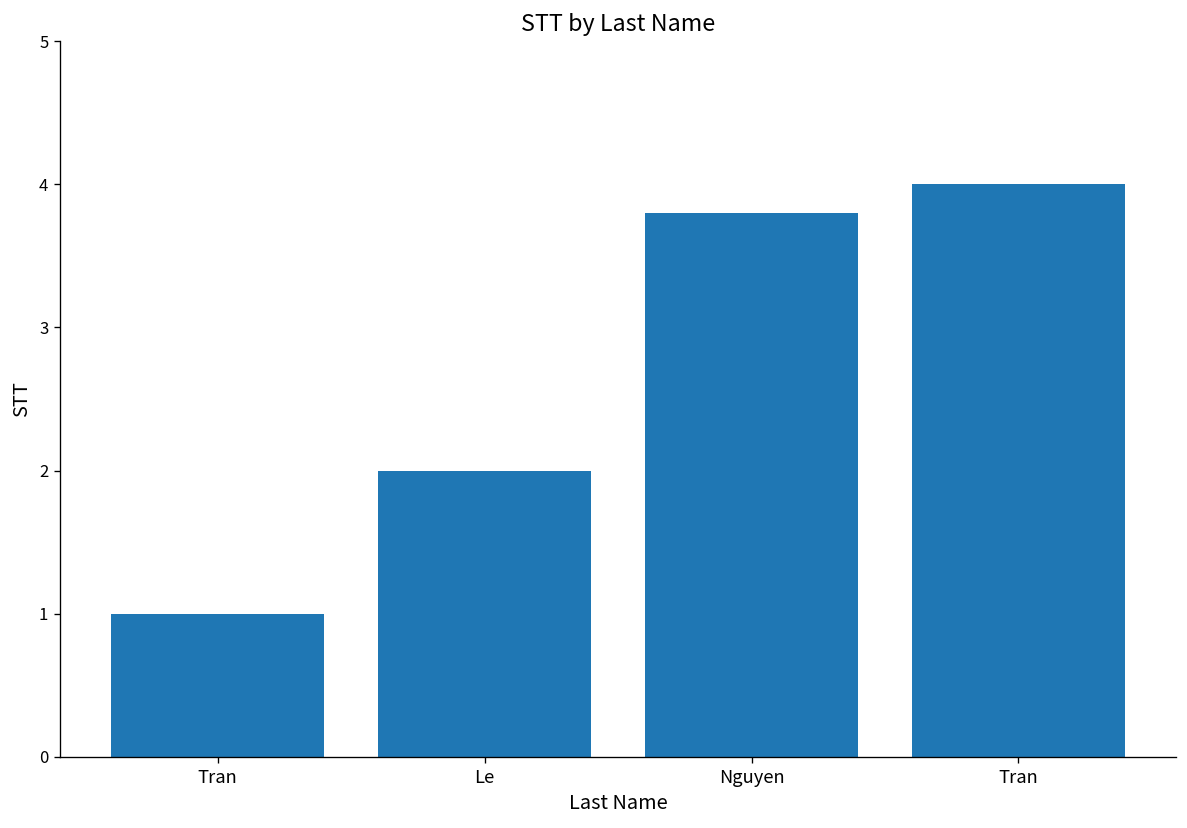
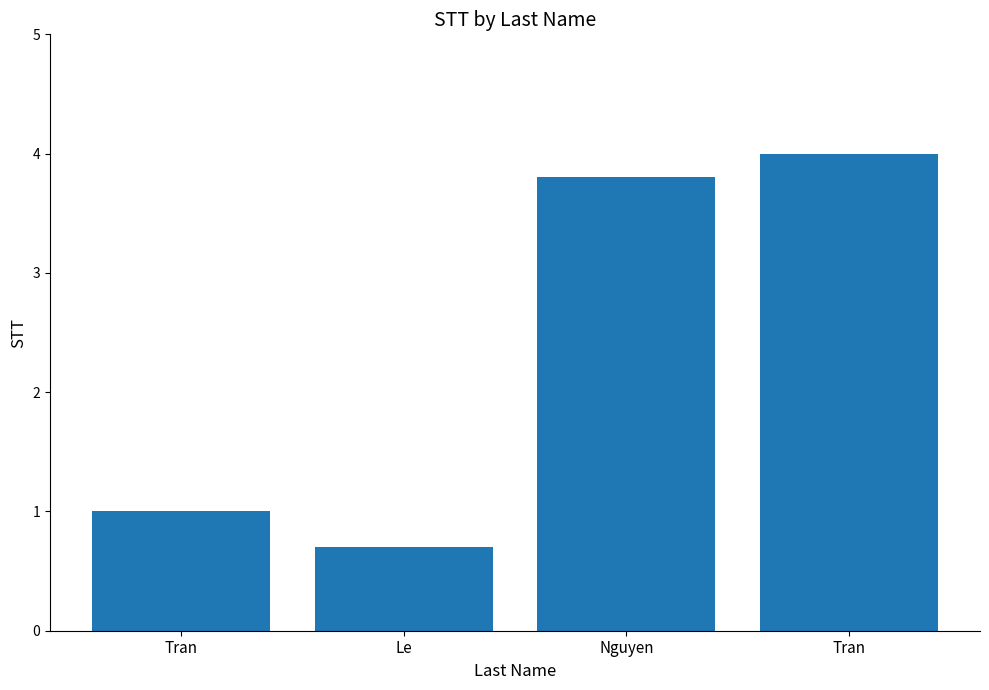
  {
-   "Le": 2.0,
+   "Le": 0.7,
    "Nguyen": 3.8
  }
